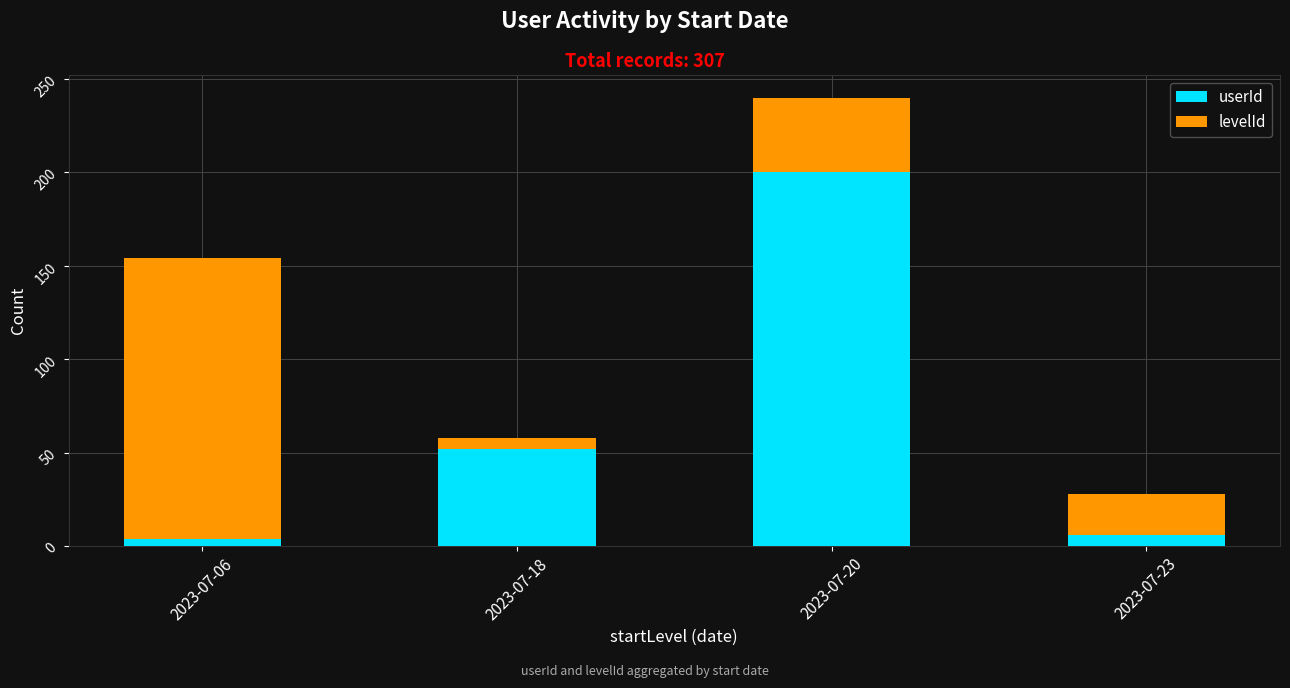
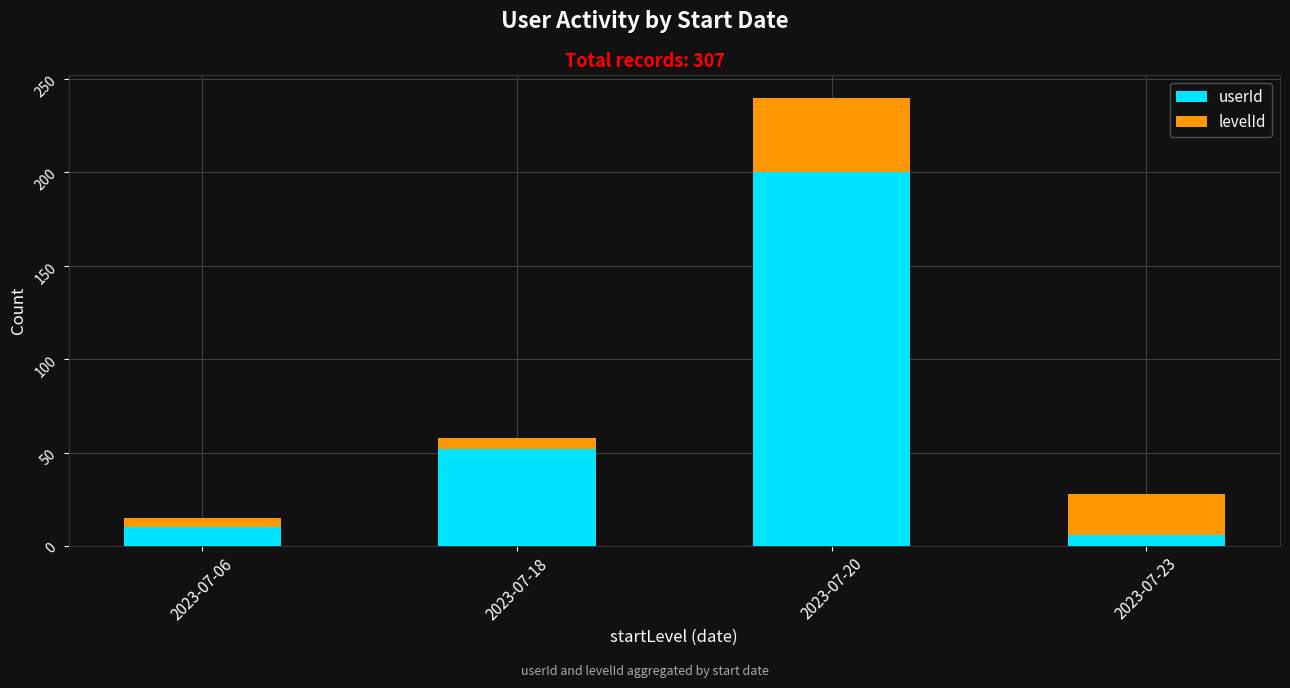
  {
    "userId": {
-     "2023-07-06": 4,
+     "2023-07-06": 10,
      "2023-07-18": 52,
      "2023-07-20": 200,
      "2023-07-23": 6
    },
    "levelId": {
-     "2023-07-06": 150,
+     "2023-07-06": 5,
      "2023-07-18": 6,
      "2023-07-20": 40,
      "2023-07-23": 22
    }
  }
